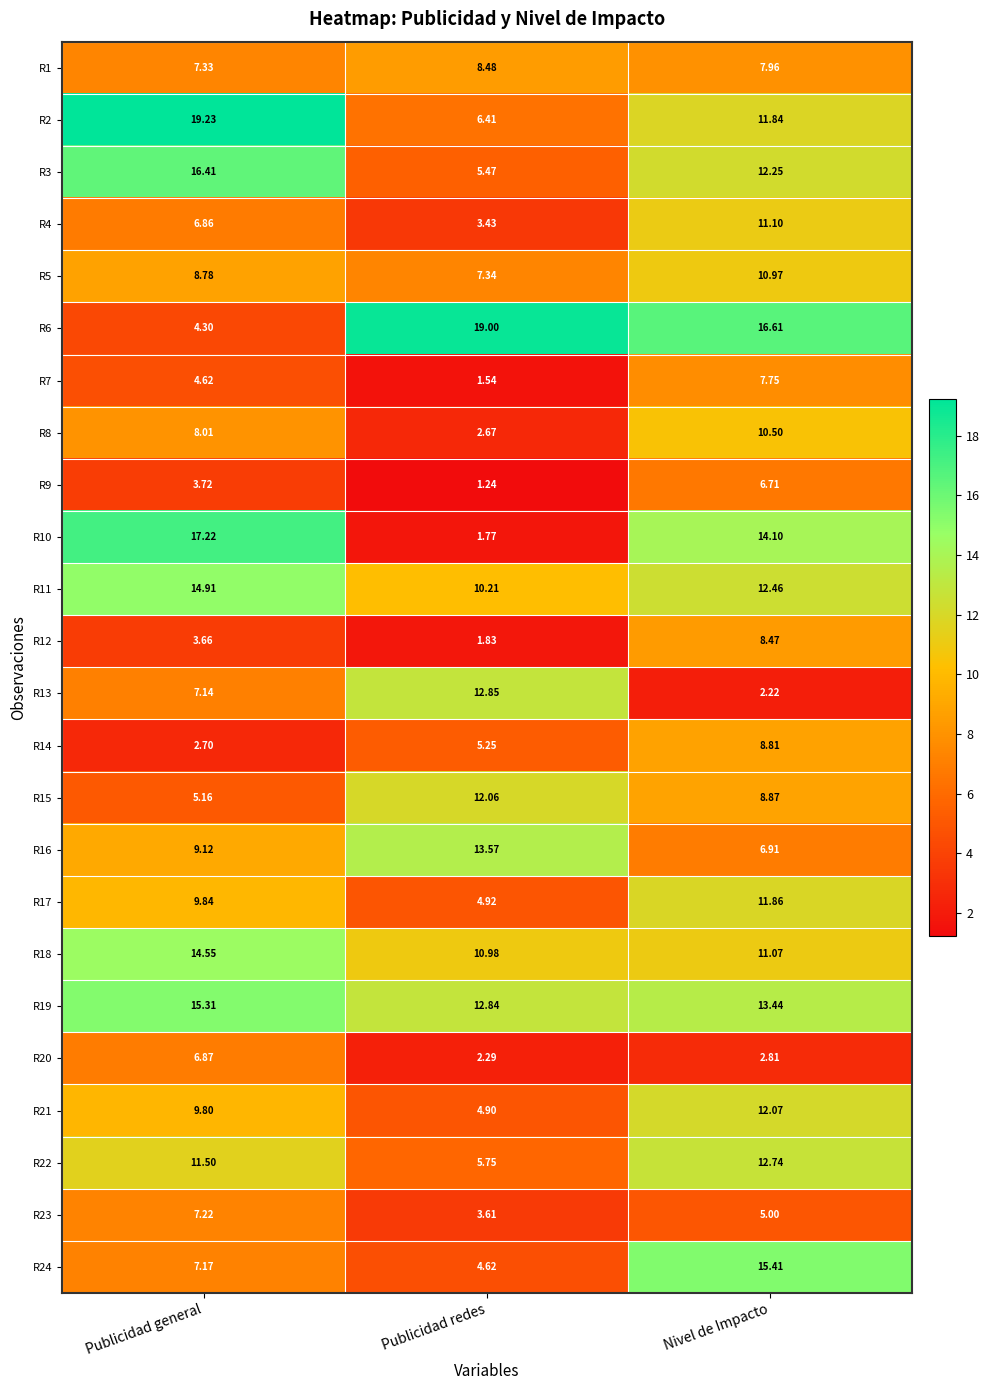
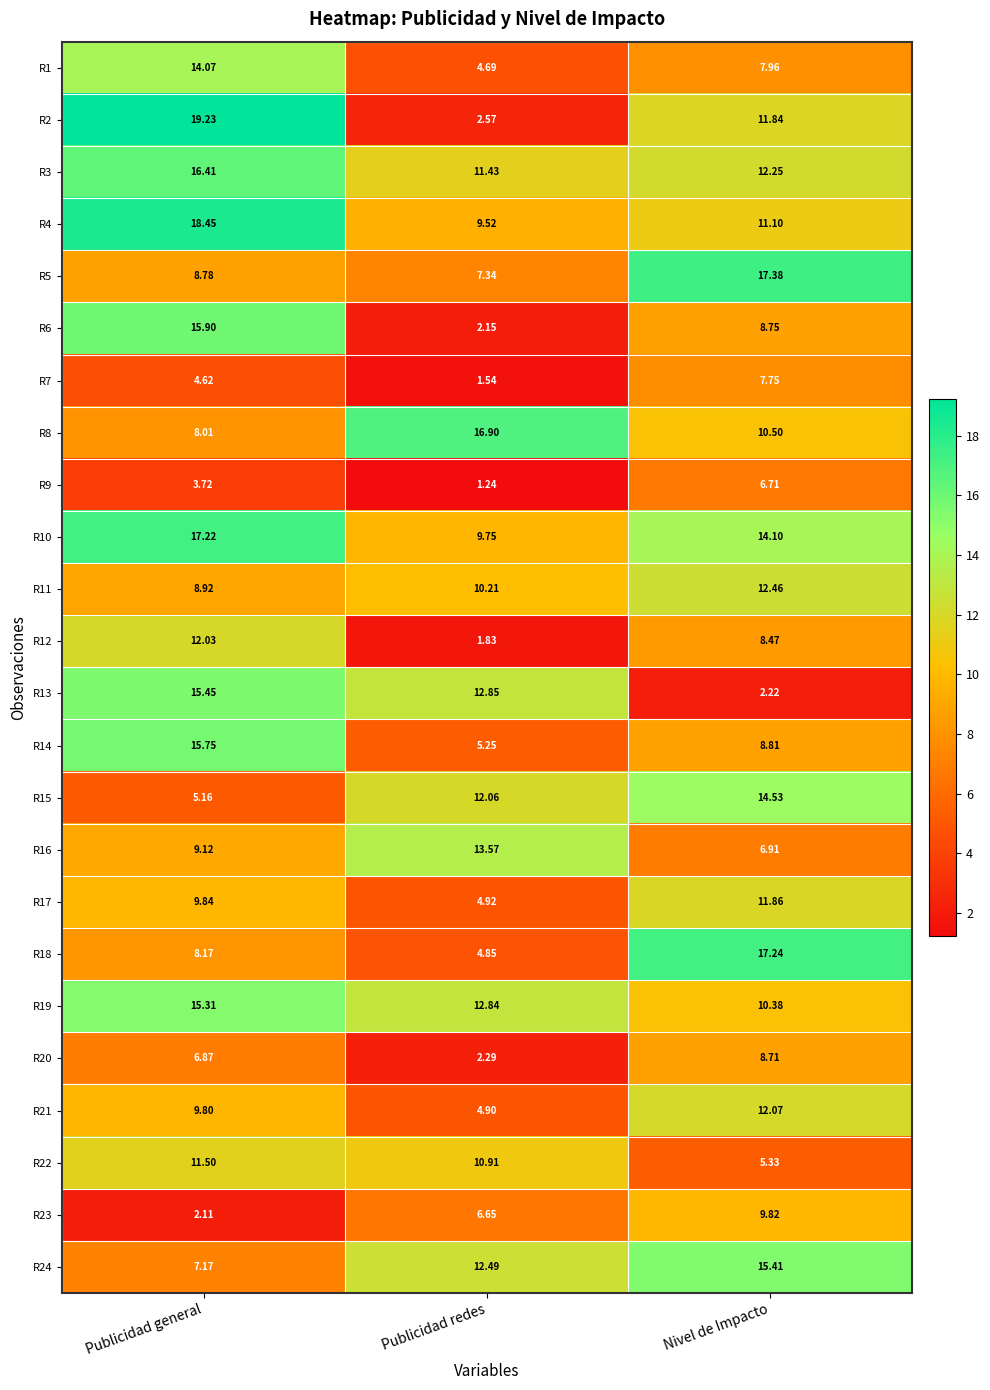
  {
    "R1": {
-     "Publicidad general": 7.33,
-     "Publicidad redes": 8.48,
+     "Publicidad general": 14.07,
+     "Publicidad redes": 4.69,
      "Nivel de Impacto": 7.96
    },
    "R2": {
      "Publicidad general": 19.23,
-     "Publicidad redes": 6.41,
+     "Publicidad redes": 2.57,
      "Nivel de Impacto": 11.84
    },
    "R3": {
      "Publicidad general": 16.41,
-     "Publicidad redes": 5.47,
+     "Publicidad redes": 11.43,
      "Nivel de Impacto": 12.25
    },
    "R4": {
-     "Publicidad general": 6.86,
-     "Publicidad redes": 3.43,
+     "Publicidad general": 18.45,
+     "Publicidad redes": 9.52,
      "Nivel de Impacto": 11.10
    },
    "R5": {
      "Publicidad general": 8.78,
      "Publicidad redes": 7.34,
-     "Nivel de Impacto": 10.97
+     "Nivel de Impacto": 17.38
    },
    "R6": {
-     "Publicidad general": 4.30,
-     "Publicidad redes": 19.00,
-     "Nivel de Impacto": 16.61
+     "Publicidad general": 15.90,
+     "Publicidad redes": 2.15,
+     "Nivel de Impacto": 8.75
    },
    "R7": {
      "Publicidad general": 4.62,
      "Publicidad redes": 1.54,
      "Nivel de Impacto": 7.75
    },
    "R8": {
      "Publicidad general": 8.01,
-     "Publicidad redes": 2.67,
+     "Publicidad redes": 16.90,
      "Nivel de Impacto": 10.50
    },
    "R9": {
      "Publicidad general": 3.72,
      "Publicidad redes": 1.24,
      "Nivel de Impacto": 6.71
    },
    "R10": {
      "Publicidad general": 17.22,
-     "Publicidad redes": 1.77,
+     "Publicidad redes": 9.75,
      "Nivel de Impacto": 14.10
    },
    "R11": {
-     "Publicidad general": 14.91,
+     "Publicidad general": 8.92,
      "Publicidad redes": 10.21,
      "Nivel de Impacto": 12.46
    },
    "R12": {
-     "Publicidad general": 3.66,
+     "Publicidad general": 12.03,
      "Publicidad redes": 1.83,
      "Nivel de Impacto": 8.47
    },
    "R13": {
-     "Publicidad general": 7.14,
+     "Publicidad general": 15.45,
      "Publicidad redes": 12.85,
      "Nivel de Impacto": 2.22
    },
    "R14": {
-     "Publicidad general": 2.70,
+     "Publicidad general": 15.75,
      "Publicidad redes": 5.25,
      "Nivel de Impacto": 8.81
    },
    "R15": {
      "Publicidad general": 5.16,
      "Publicidad redes": 12.06,
-     "Nivel de Impacto": 8.87
+     "Nivel de Impacto": 14.53
    },
    "R16": {
      "Publicidad general": 9.12,
      "Publicidad redes": 13.57,
      "Nivel de Impacto": 6.91
    },
    "R17": {
      "Publicidad general": 9.84,
      "Publicidad redes": 4.92,
      "Nivel de Impacto": 11.86
    },
    "R18": {
-     "Publicidad general": 14.55,
-     "Publicidad redes": 10.98,
-     "Nivel de Impacto": 11.07
+     "Publicidad general": 8.17,
+     "Publicidad redes": 4.85,
+     "Nivel de Impacto": 17.24
    },
    "R19": {
      "Publicidad general": 15.31,
      "Publicidad redes": 12.84,
-     "Nivel de Impacto": 13.44
+     "Nivel de Impacto": 10.38
    },
    "R20": {
      "Publicidad general": 6.87,
      "Publicidad redes": 2.29,
-     "Nivel de Impacto": 2.81
+     "Nivel de Impacto": 8.71
    },
    "R21": {
      "Publicidad general": 9.80,
      "Publicidad redes": 4.90,
      "Nivel de Impacto": 12.07
    },
    "R22": {
      "Publicidad general": 11.50,
-     "Publicidad redes": 5.75,
-     "Nivel de Impacto": 12.74
+     "Publicidad redes": 10.91,
+     "Nivel de Impacto": 5.33
    },
    "R23": {
-     "Publicidad general": 7.22,
-     "Publicidad redes": 3.61,
-     "Nivel de Impacto": 5.00
+     "Publicidad general": 2.11,
+     "Publicidad redes": 6.65,
+     "Nivel de Impacto": 9.82
    },
    "R24": {
      "Publicidad general": 7.17,
-     "Publicidad redes": 4.62,
+     "Publicidad redes": 12.49,
      "Nivel de Impacto": 15.41
    }
  }
